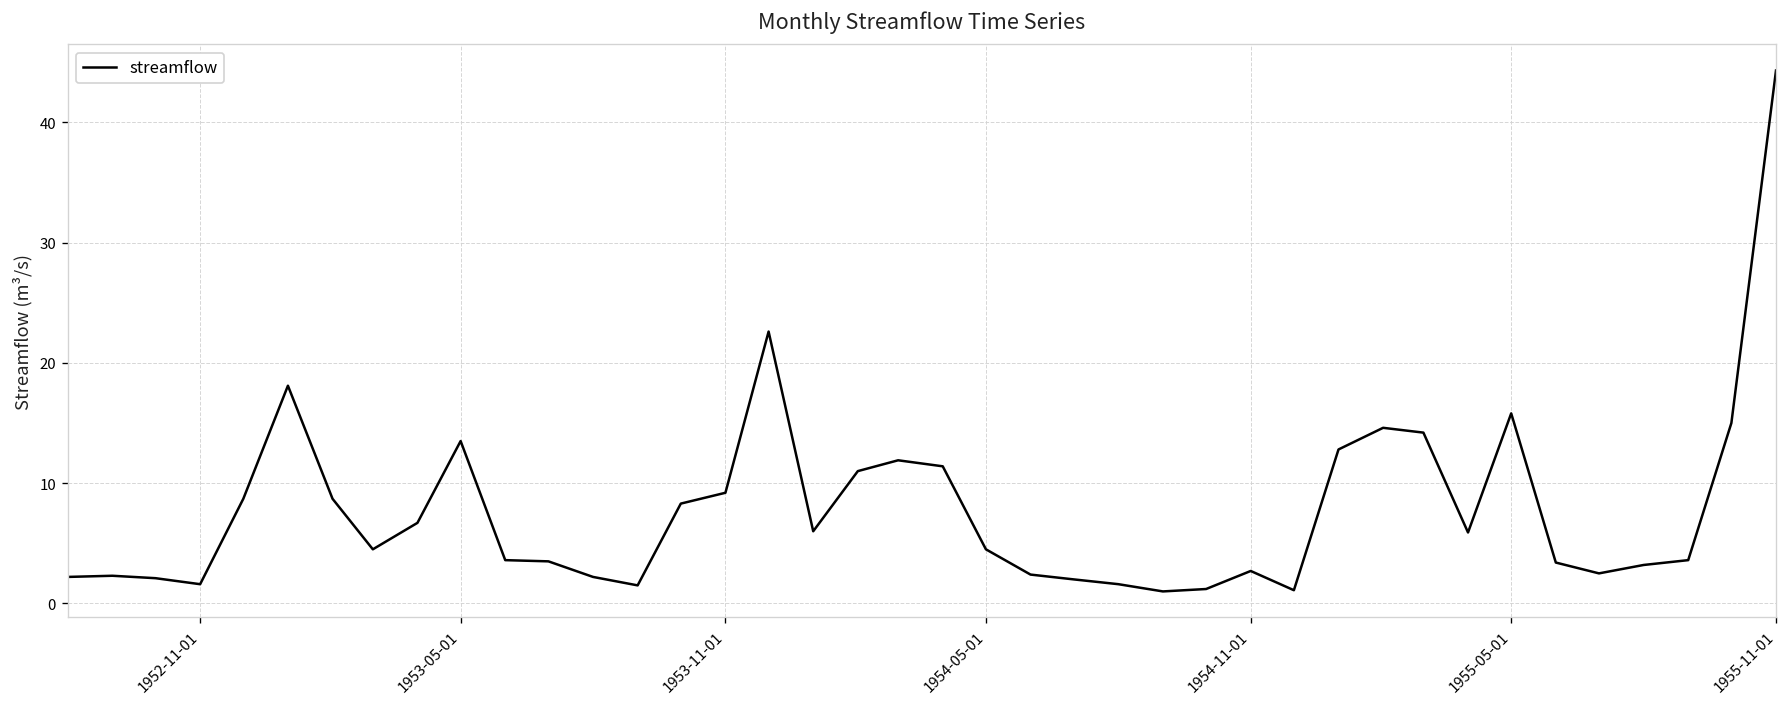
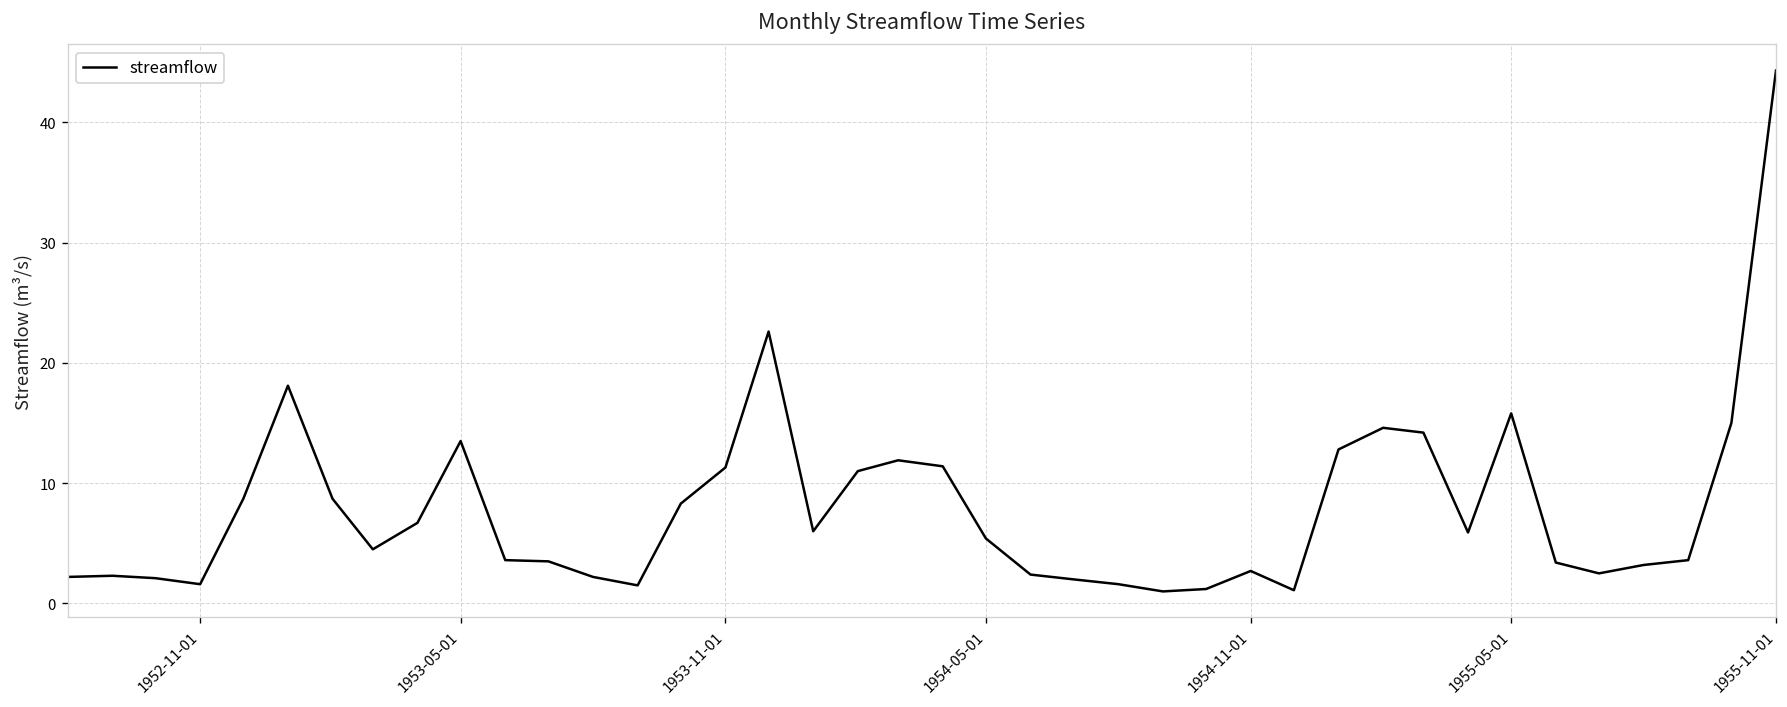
  {
    "1952-11-01": 1.6,
    "1953-05-01": 13.5,
-   "1953-11-01": 9.2,
-   "1954-05-01": 4.5,
+   "1953-11-01": 11.3,
+   "1954-05-01": 5.4,
    "1954-11-01": 2.7,
    "1955-05-01": 15.8,
    "1955-11-01": 44.3
  }
